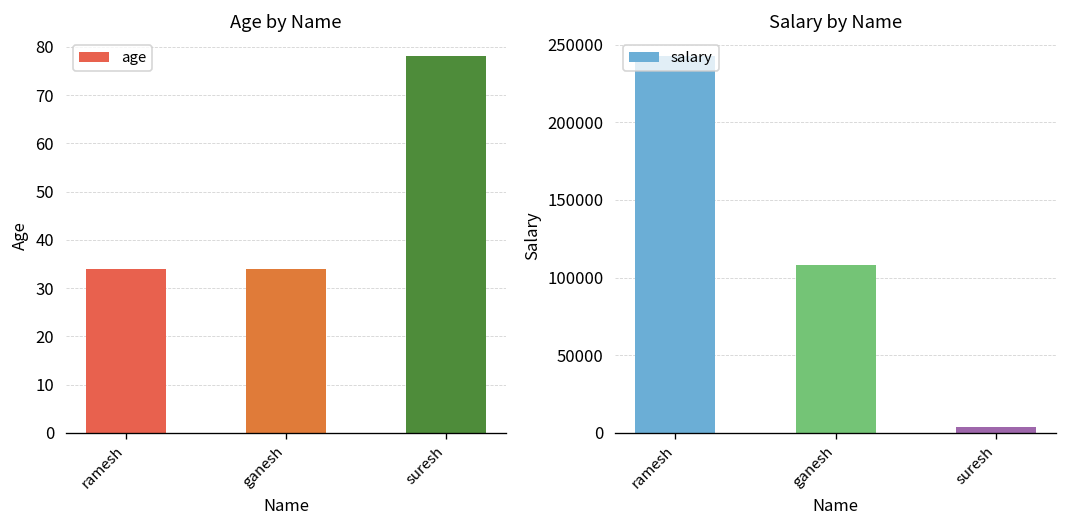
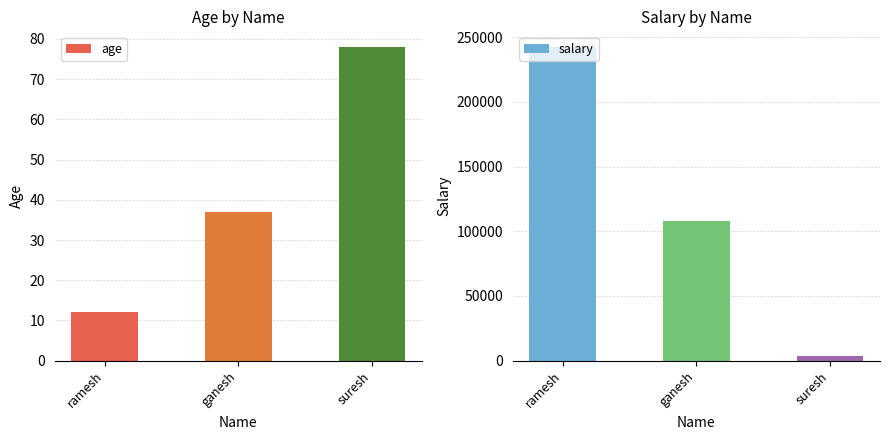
  {
    "Age by Name": {
-     "ramesh": 34,
-     "ganesh": 34,
+     "ramesh": 12,
+     "ganesh": 37,
      "suresh": 78
    },
    "Salary by Name": {
      "ganesh": 108000,
      "suresh": 3000
    }
  }
